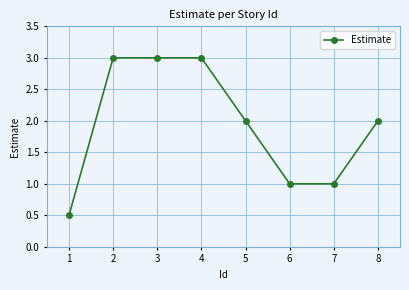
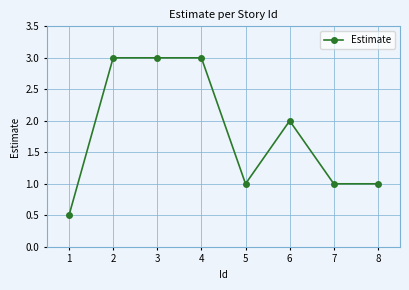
  {
    "1": 0.5,
    "2": 3,
    "3": 3,
    "4": 3,
-   "5": 2,
-   "6": 1,
+   "5": 1,
+   "6": 2,
    "7": 1,
-   "8": 2
+   "8": 1
  }
